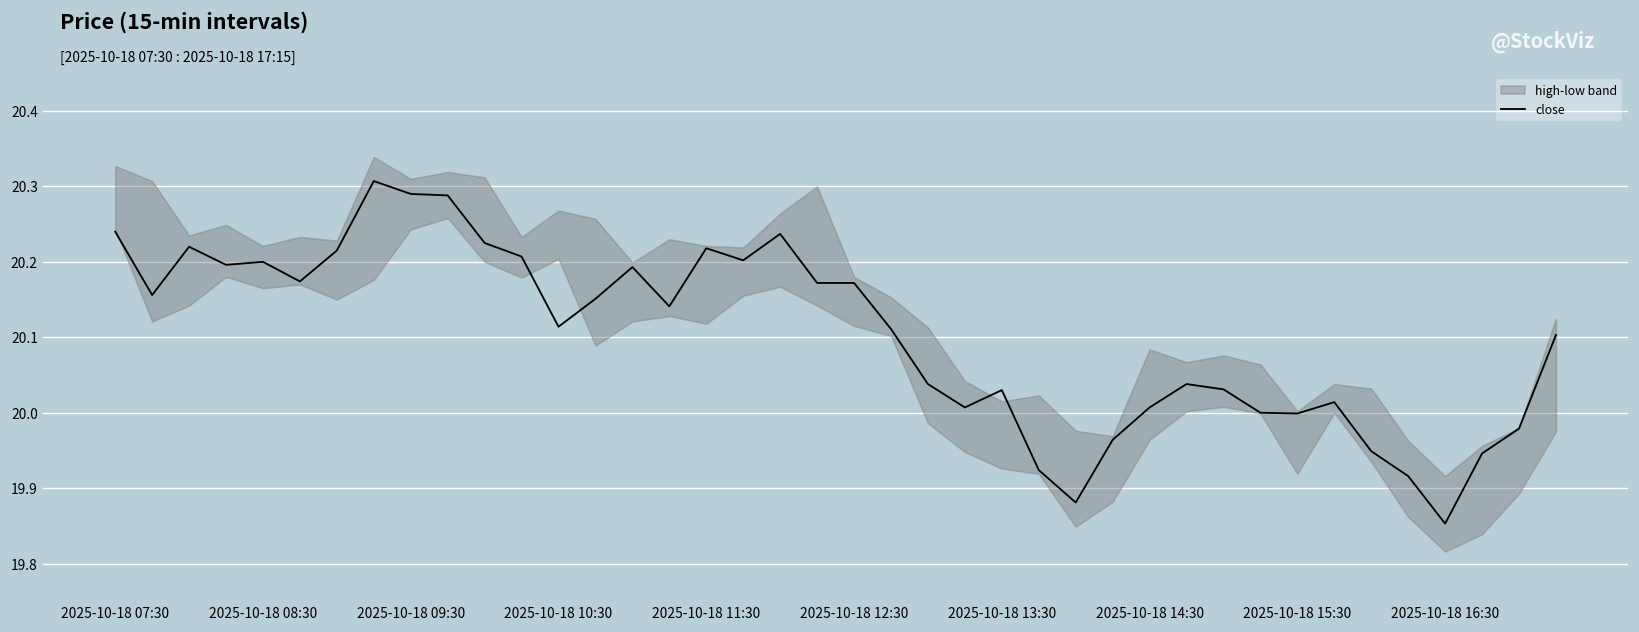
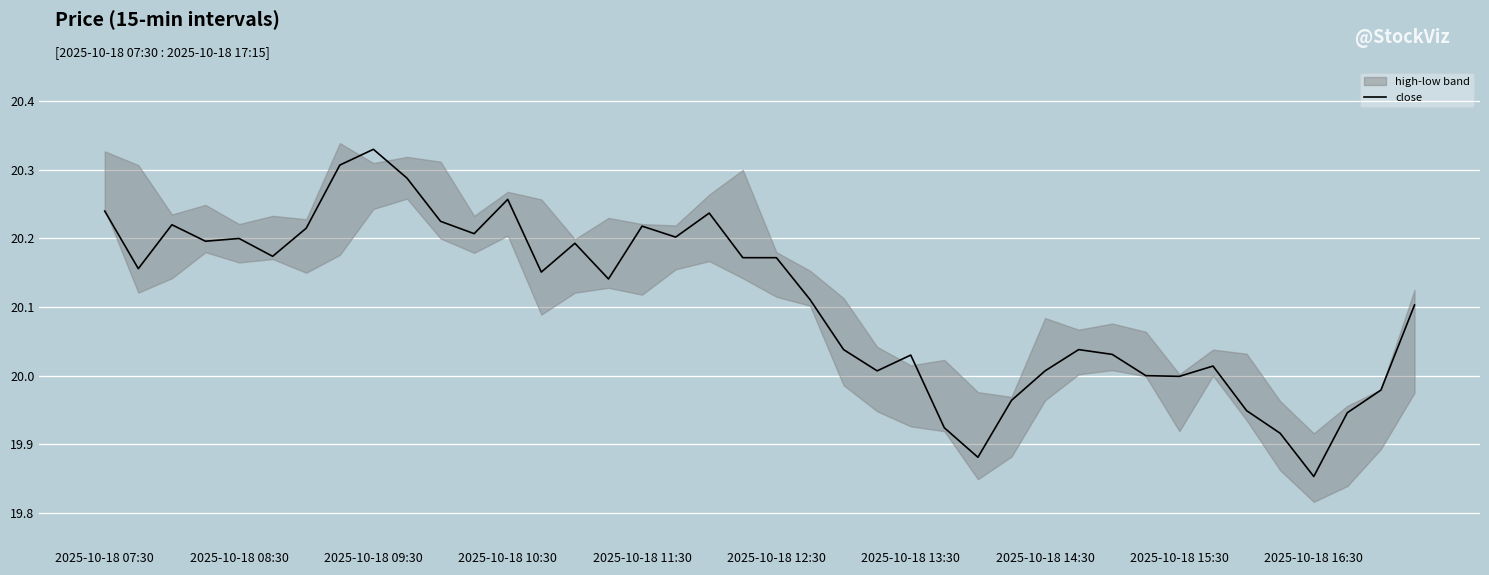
  {
    "close": {
      "2025-10-18 07:30": 20.24,
      "2025-10-18 08:30": 20.20,
-     "2025-10-18 09:30": 20.29,
-     "2025-10-18 10:30": 20.11,
+     "2025-10-18 09:30": 20.33,
+     "2025-10-18 10:30": 20.26,
      "2025-10-18 12:30": 20.17,
      "2025-10-18 13:30": 20.03,
      "2025-10-18 14:30": 20.01,
      "2025-10-18 16:30": 19.85
    }
  }
